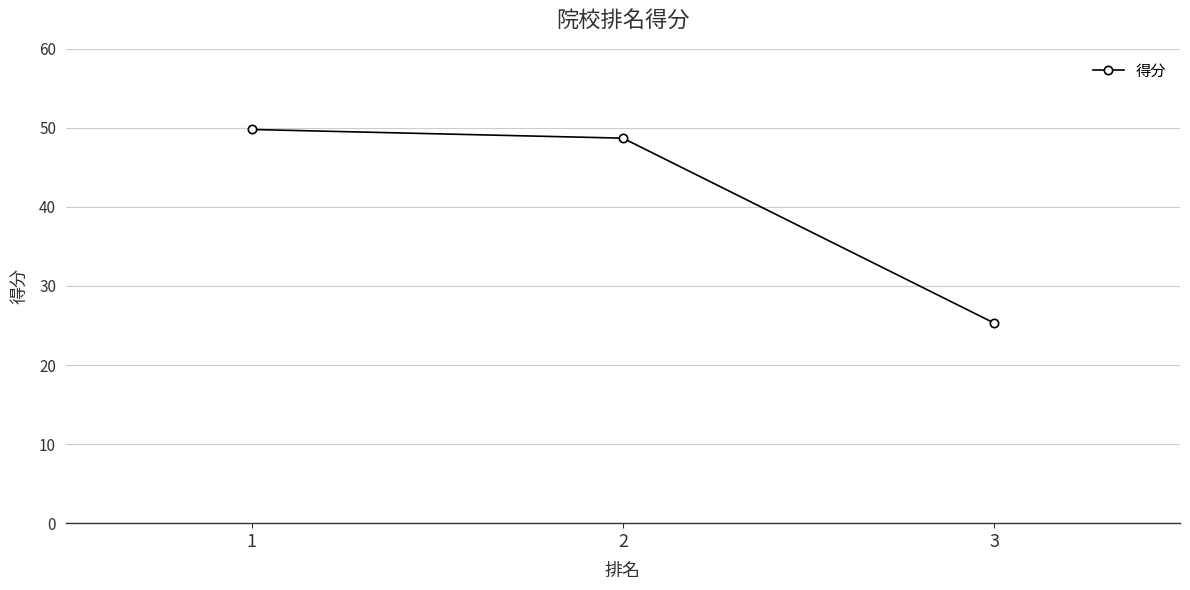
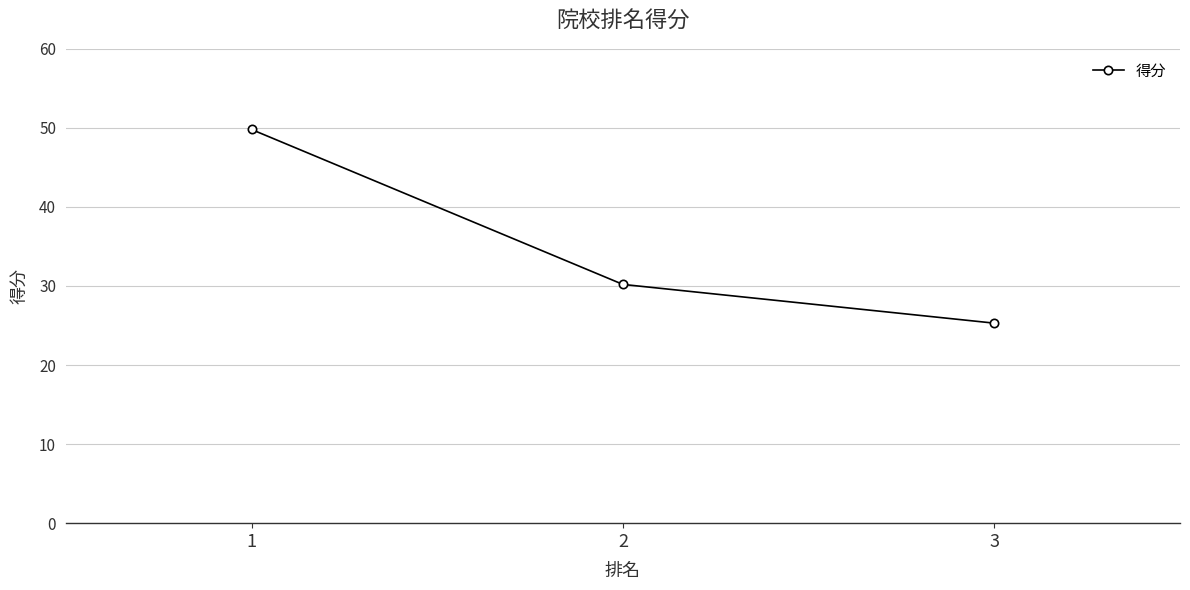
  {
    "1": 50,
-   "2": 49,
+   "2": 30,
    "3": 25
  }
